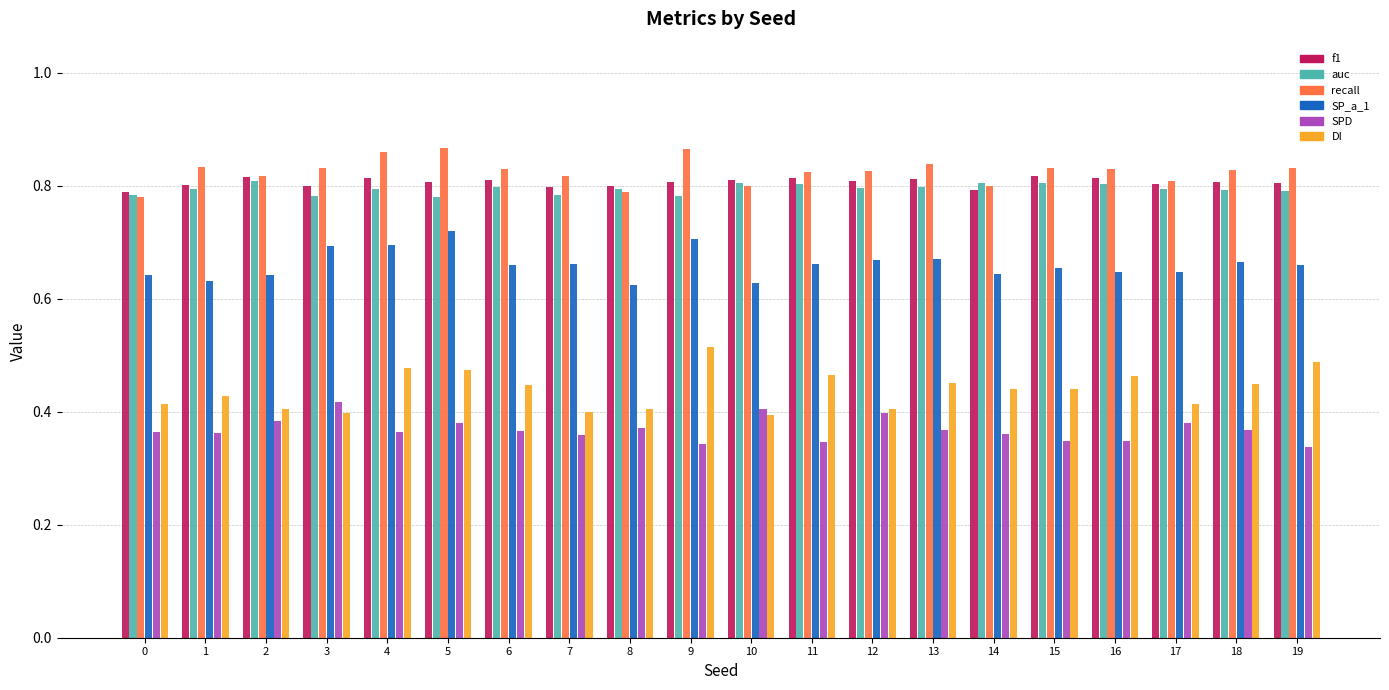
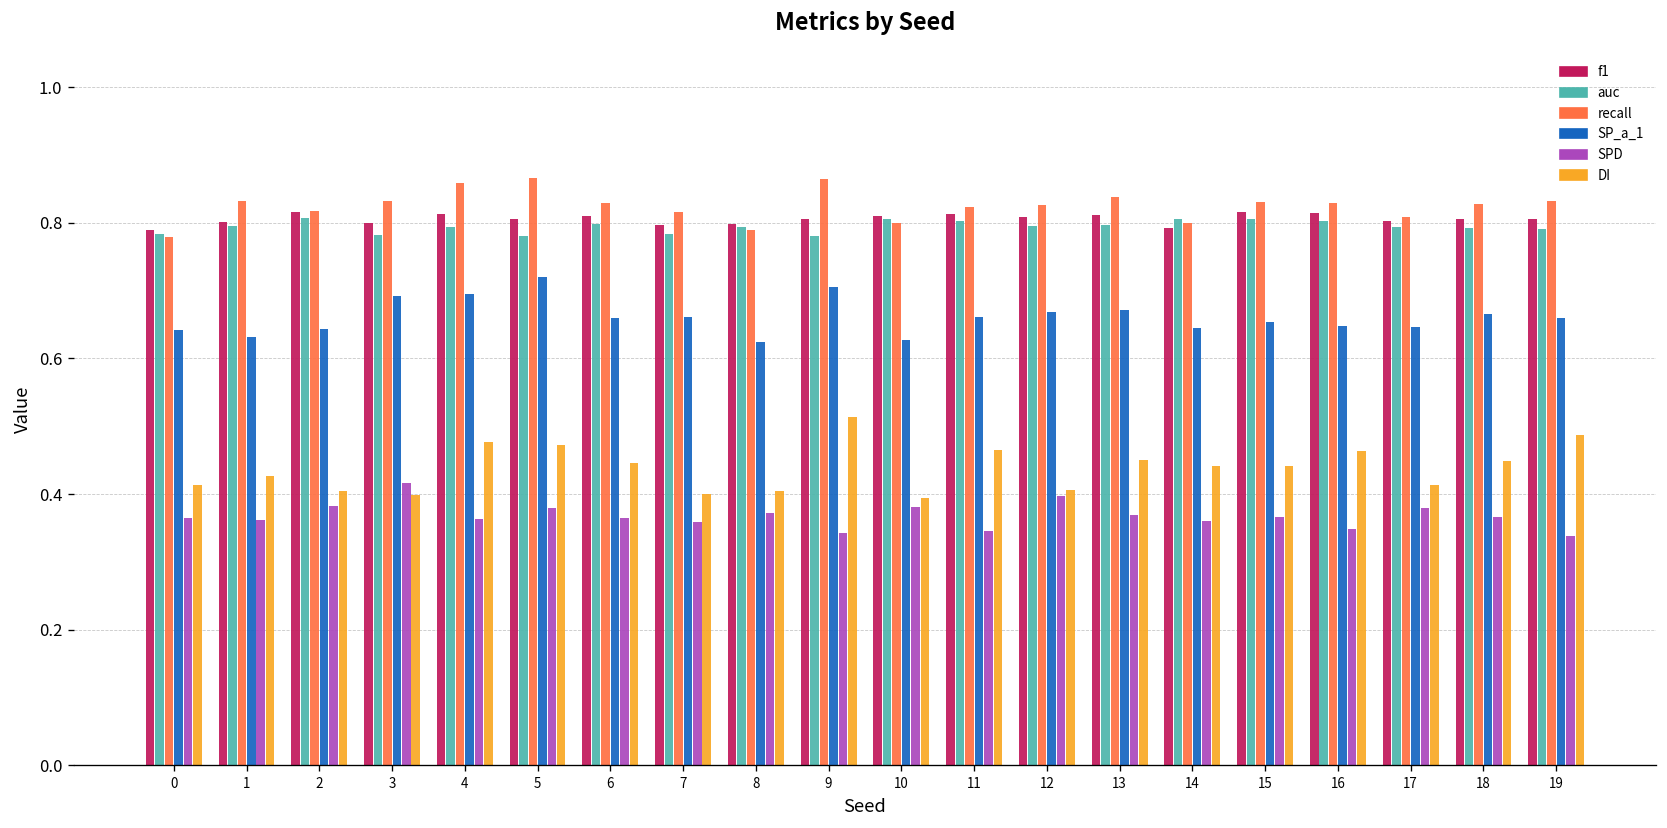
  {
    "f1": {
      "0": 0.79,
      "1": 0.80,
      "2": 0.82,
      "3": 0.80,
      "4": 0.81,
      "5": 0.81,
      "6": 0.81,
      "7": 0.80,
      "8": 0.80,
      "9": 0.81,
      "10": 0.81,
      "11": 0.81,
      "12": 0.81,
      "13": 0.81,
      "14": 0.79,
      "15": 0.82,
      "16": 0.81,
      "17": 0.80,
      "18": 0.81,
      "19": 0.81
    },
    "auc": {
      "0": 0.78,
      "1": 0.80,
      "2": 0.81,
      "3": 0.78,
      "4": 0.79,
      "5": 0.78,
      "6": 0.80,
      "7": 0.78,
      "8": 0.79,
      "9": 0.78,
      "10": 0.81,
      "11": 0.80,
      "12": 0.80,
      "13": 0.80,
      "14": 0.81,
      "15": 0.81,
      "16": 0.80,
      "17": 0.79,
      "18": 0.79,
      "19": 0.79
    },
    "recall": {
      "0": 0.78,
      "1": 0.83,
      "2": 0.82,
      "3": 0.83,
      "4": 0.86,
      "5": 0.87,
      "6": 0.83,
      "7": 0.82,
      "8": 0.79,
      "9": 0.86,
      "10": 0.80,
      "11": 0.82,
      "12": 0.83,
      "13": 0.84,
      "14": 0.80,
      "15": 0.83,
      "16": 0.83,
      "17": 0.81,
      "18": 0.83,
      "19": 0.83
    },
    "SP_a_1": {
      "0": 0.64,
      "1": 0.63,
      "2": 0.64,
      "3": 0.69,
      "4": 0.70,
      "5": 0.72,
      "6": 0.66,
      "7": 0.66,
      "8": 0.62,
      "9": 0.71,
      "10": 0.63,
      "11": 0.66,
      "12": 0.67,
      "13": 0.67,
      "14": 0.64,
      "15": 0.65,
      "16": 0.65,
      "17": 0.65,
      "18": 0.67,
      "19": 0.66
    },
    "SPD": {
      "0": 0.36,
      "1": 0.36,
      "2": 0.38,
      "3": 0.42,
      "4": 0.36,
      "5": 0.38,
      "6": 0.37,
      "7": 0.36,
      "8": 0.37,
      "9": 0.34,
-     "10": 0.40,
+     "10": 0.38,
      "11": 0.35,
      "12": 0.40,
      "13": 0.37,
      "14": 0.36,
-     "15": 0.35,
+     "15": 0.37,
      "16": 0.35,
      "17": 0.38,
      "18": 0.37,
      "19": 0.34
    },
    "DI": {
      "0": 0.41,
      "1": 0.43,
      "2": 0.40,
      "3": 0.40,
      "4": 0.48,
      "5": 0.47,
      "6": 0.45,
      "7": 0.40,
      "8": 0.40,
      "9": 0.51,
      "10": 0.39,
      "11": 0.46,
      "12": 0.41,
      "13": 0.45,
      "14": 0.44,
      "15": 0.44,
      "16": 0.46,
      "17": 0.41,
      "18": 0.45,
      "19": 0.49
    }
  }
